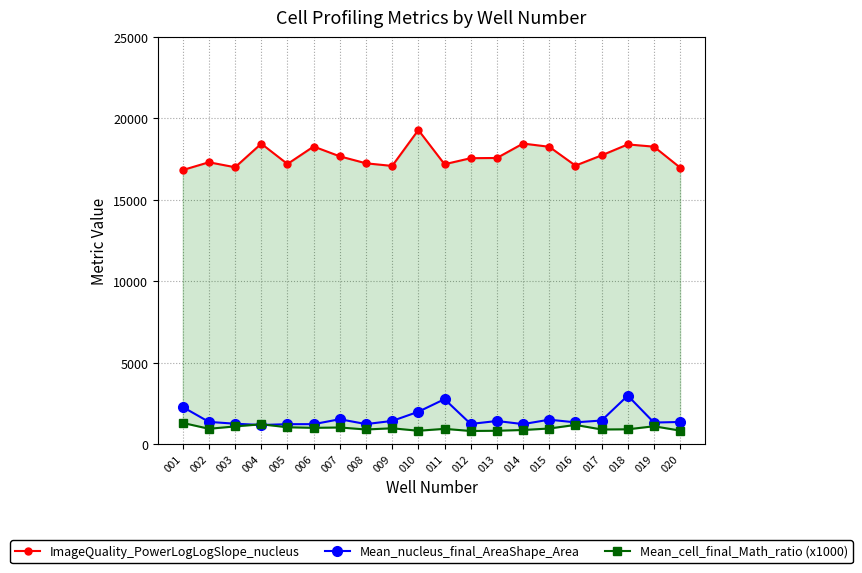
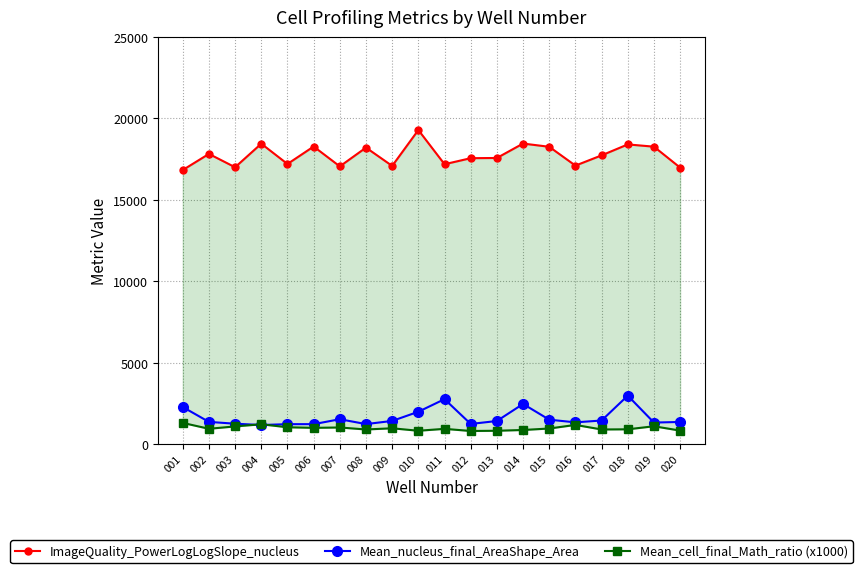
  {
    "ImageQuality_PowerLogLogSlope_nucleus": {
      "001": 16800,
-     "002": 17300,
+     "002": 17800,
      "003": 17000,
      "004": 18500,
      "005": 17200,
      "006": 18300,
-     "007": 17700,
-     "008": 17200,
+     "007": 17100,
+     "008": 18200,
      "009": 17100,
      "010": 19300,
      "011": 17200,
      "012": 17600,
      "013": 17600,
      "014": 18500,
      "015": 18300,
      "016": 17100,
      "017": 17700,
      "018": 18400,
      "019": 18300,
      "020": 17000
    },
    "Mean_nucleus_final_AreaShape_Area": {
      "001": 2300,
      "002": 1400,
      "003": 1300,
      "005": 1200,
      "006": 1200,
      "007": 1500,
      "008": 1200,
      "009": 1400,
      "010": 2000,
      "011": 2800,
      "012": 1200,
      "013": 1400,
-     "014": 1200,
+     "014": 2500,
      "015": 1500,
      "017": 1500,
      "018": 3000,
      "019": 1300,
      "020": 1400
    },
    "Mean_cell_final_Math_ratio (x1000)": {
      "001": 1300,
      "002": 900,
      "003": 1100,
      "005": 1000,
      "006": 1000,
      "007": 1000,
      "008": 900,
      "009": 1000,
      "010": 800,
      "011": 900,
      "012": 800,
      "013": 800,
      "014": 900,
      "015": 1000,
      "017": 900,
      "018": 900,
      "019": 1100,
      "020": 800
    }
  }
